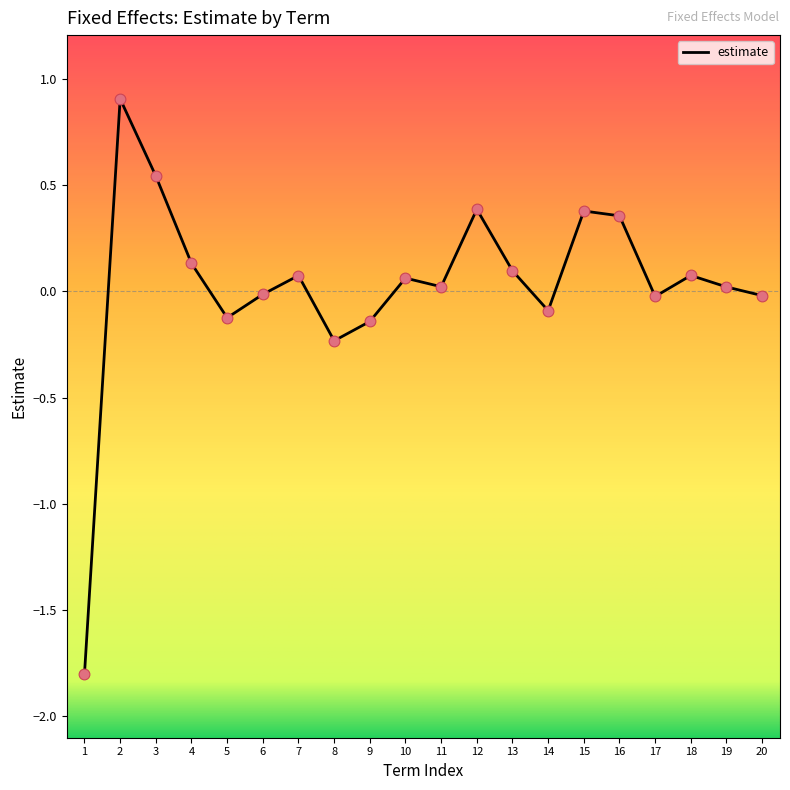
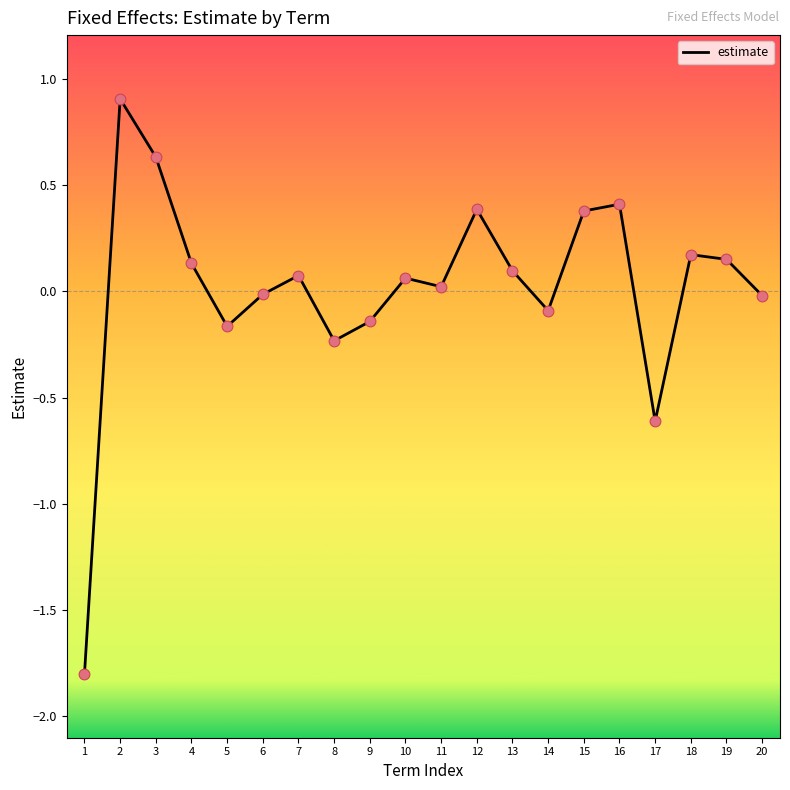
  {
    "1": -1.80,
    "2": 0.91,
-   "3": 0.54,
+   "3": 0.63,
    "4": 0.13,
-   "5": -0.12,
+   "5": -0.16,
    "6": -0.01,
    "7": 0.07,
    "8": -0.23,
    "9": -0.14,
    "10": 0.06,
    "11": 0.02,
    "12": 0.39,
    "13": 0.10,
    "14": -0.09,
    "15": 0.38,
-   "16": 0.36,
-   "17": -0.02,
-   "18": 0.07,
-   "19": 0.02,
+   "16": 0.41,
+   "17": -0.61,
+   "18": 0.17,
+   "19": 0.15,
    "20": -0.02
  }
